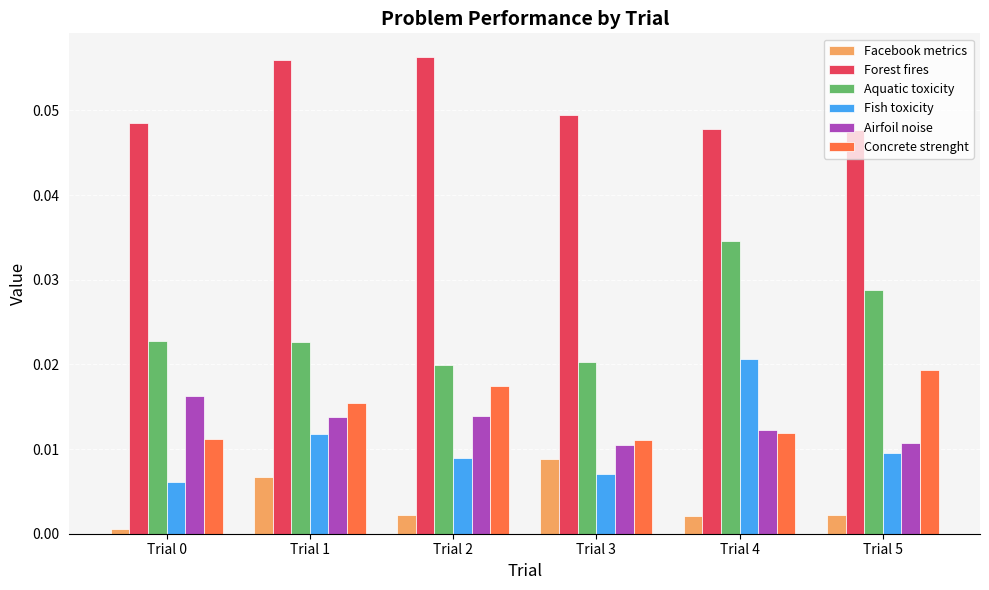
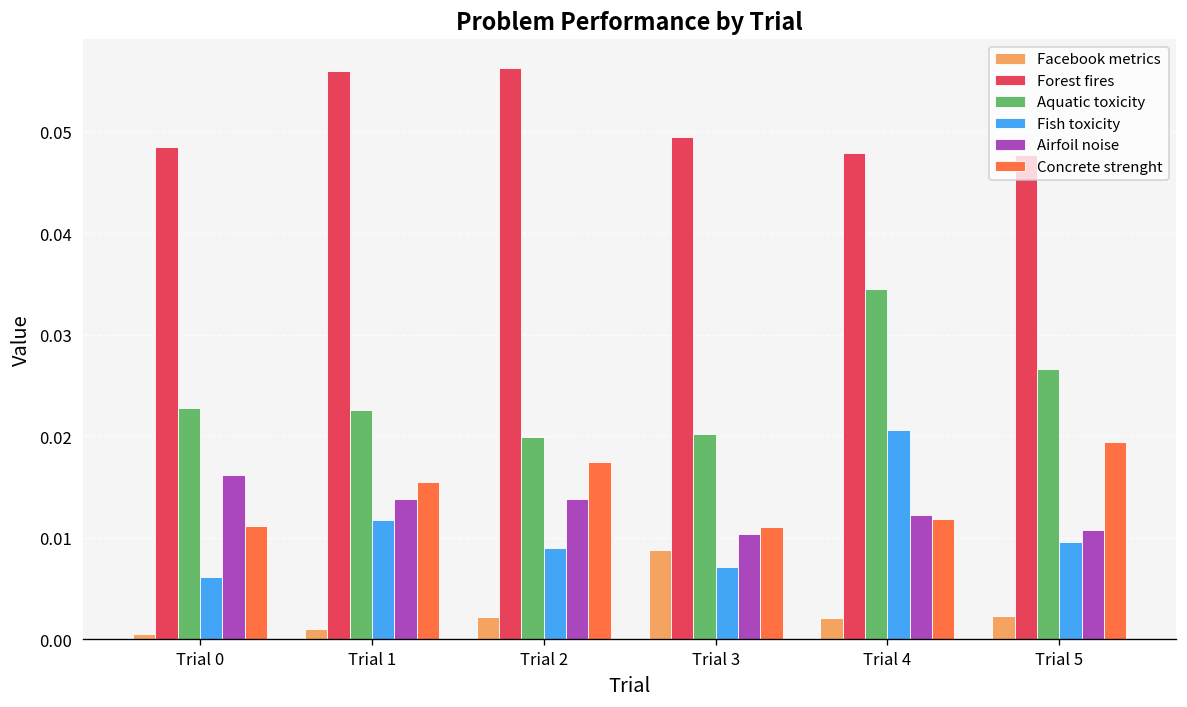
  {
    "Facebook metrics": {
      "Trial 0": 0.001,
-     "Trial 1": 0.007,
+     "Trial 1": 0.001,
      "Trial 2": 0.002,
      "Trial 3": 0.009,
      "Trial 4": 0.002,
      "Trial 5": 0.002
    },
    "Aquatic toxicity": {
      "Trial 0": 0.023,
      "Trial 1": 0.023,
      "Trial 2": 0.020,
      "Trial 3": 0.020,
      "Trial 4": 0.035,
-     "Trial 5": 0.029
+     "Trial 5": 0.027
    },
    "Fish toxicity": {
      "Trial 0": 0.006,
      "Trial 1": 0.012,
      "Trial 2": 0.009,
      "Trial 3": 0.007,
      "Trial 4": 0.021,
      "Trial 5": 0.010
    },
    "Airfoil noise": {
      "Trial 0": 0.016,
      "Trial 1": 0.014,
      "Trial 2": 0.014,
      "Trial 3": 0.010,
      "Trial 4": 0.012,
      "Trial 5": 0.011
    }
  }
